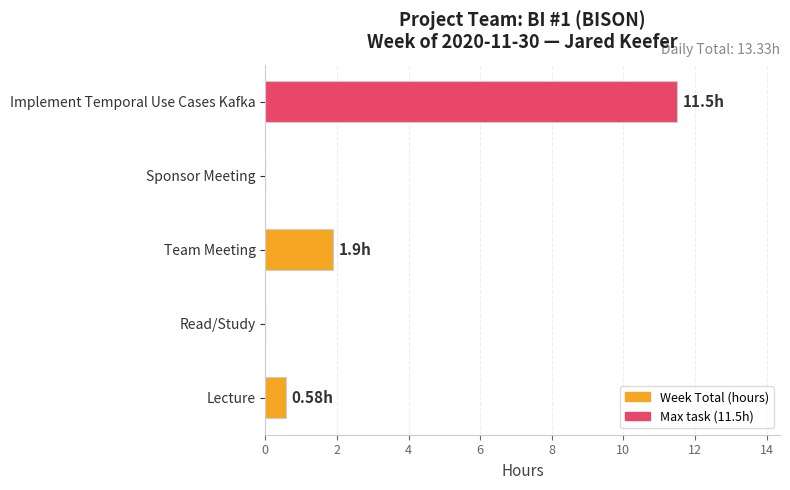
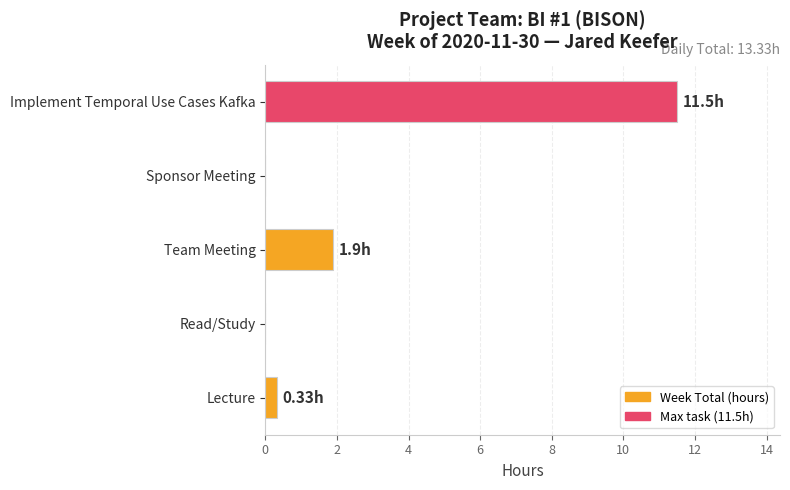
  {
    "Implement Temporal Use Cases Kafka": "11.5h",
    "Team Meeting": "1.9h",
-   "Lecture": "0.58h"
+   "Lecture": "0.33h"
  }
